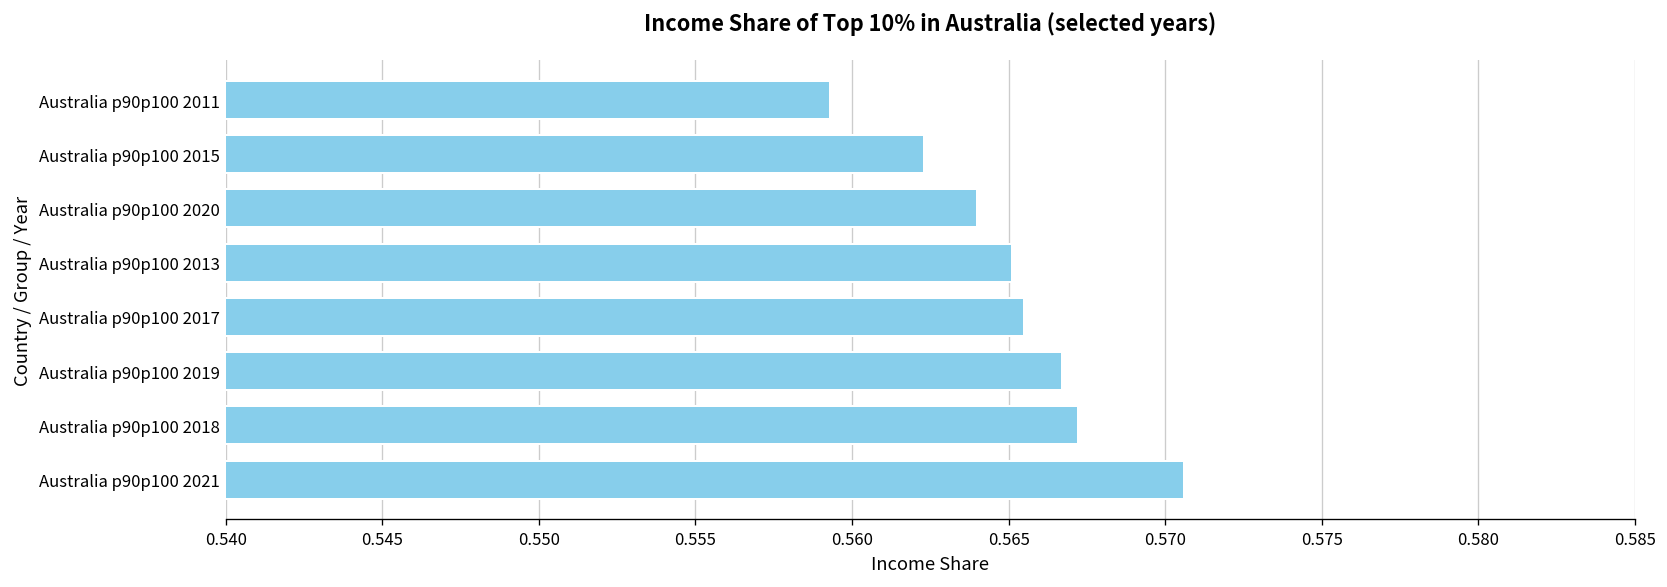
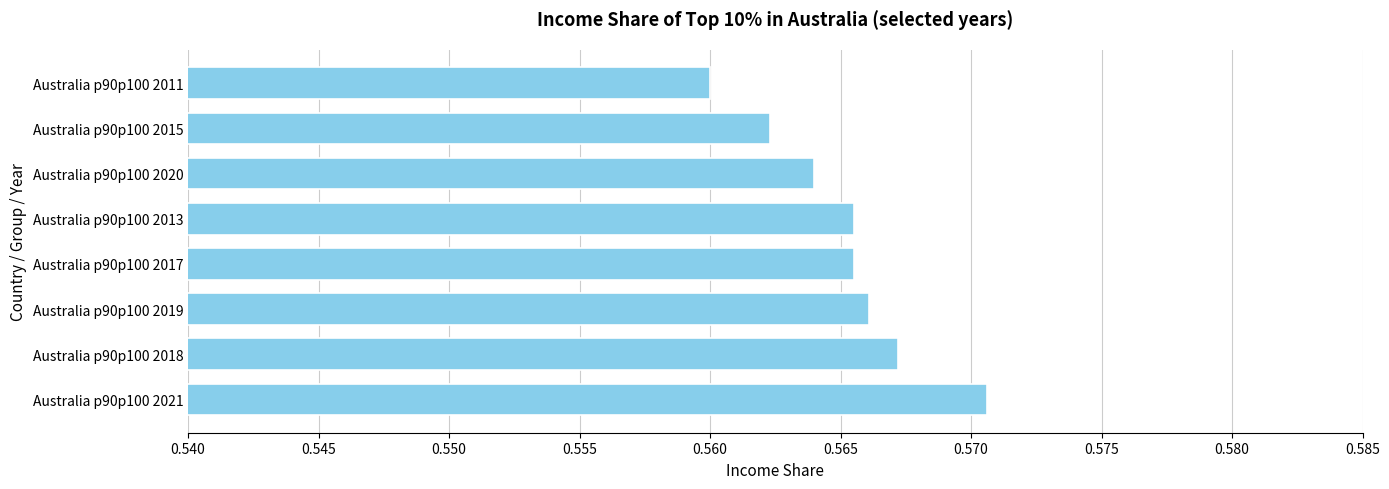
  {
-   "Australia p90p100 2011": 0.5593,
+   "Australia p90p100 2011": 0.5600,
    "Australia p90p100 2015": 0.5623,
    "Australia p90p100 2020": 0.5640,
-   "Australia p90p100 2013": 0.5651,
+   "Australia p90p100 2013": 0.5655,
    "Australia p90p100 2017": 0.5655,
-   "Australia p90p100 2019": 0.5667,
+   "Australia p90p100 2019": 0.5661,
    "Australia p90p100 2018": 0.5672,
    "Australia p90p100 2021": 0.5706
  }
